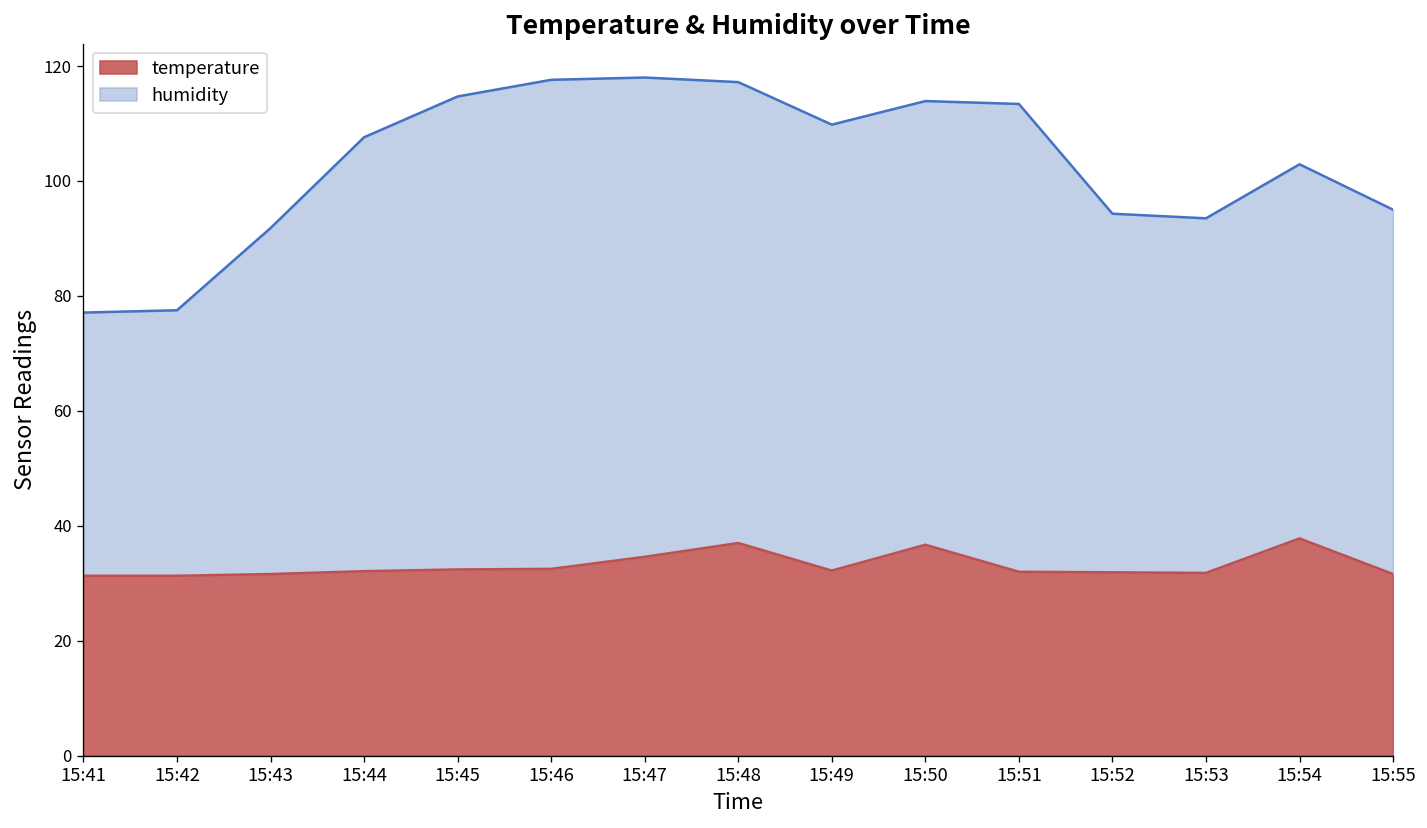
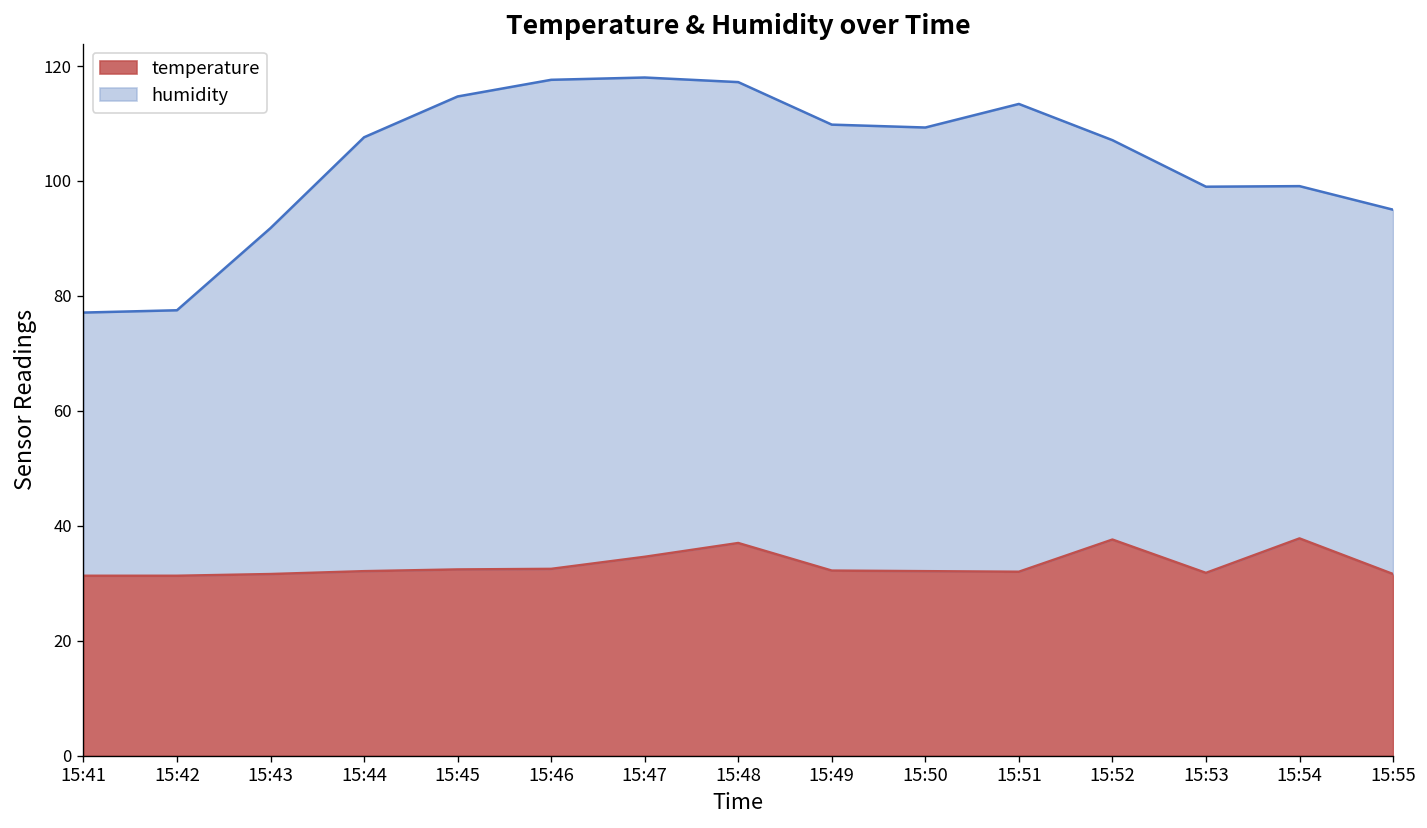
  {
    "temperature": {
      "15:41": 31,
      "15:42": 31,
      "15:43": 32,
      "15:44": 32,
      "15:45": 32,
      "15:46": 33,
      "15:47": 35,
      "15:48": 37,
      "15:49": 32,
-     "15:50": 37,
+     "15:50": 32,
      "15:51": 32,
-     "15:52": 32,
+     "15:52": 38,
      "15:53": 32,
      "15:54": 38,
      "15:55": 32
    },
    "humidity": {
      "15:41": 46,
      "15:42": 46,
      "15:43": 60,
      "15:44": 76,
      "15:45": 82,
      "15:46": 85,
      "15:47": 83,
      "15:48": 80,
      "15:49": 78,
      "15:50": 77,
      "15:51": 81,
-     "15:52": 62,
-     "15:53": 62,
-     "15:54": 65,
+     "15:52": 70,
+     "15:53": 67,
+     "15:54": 61,
      "15:55": 63
    }
  }
